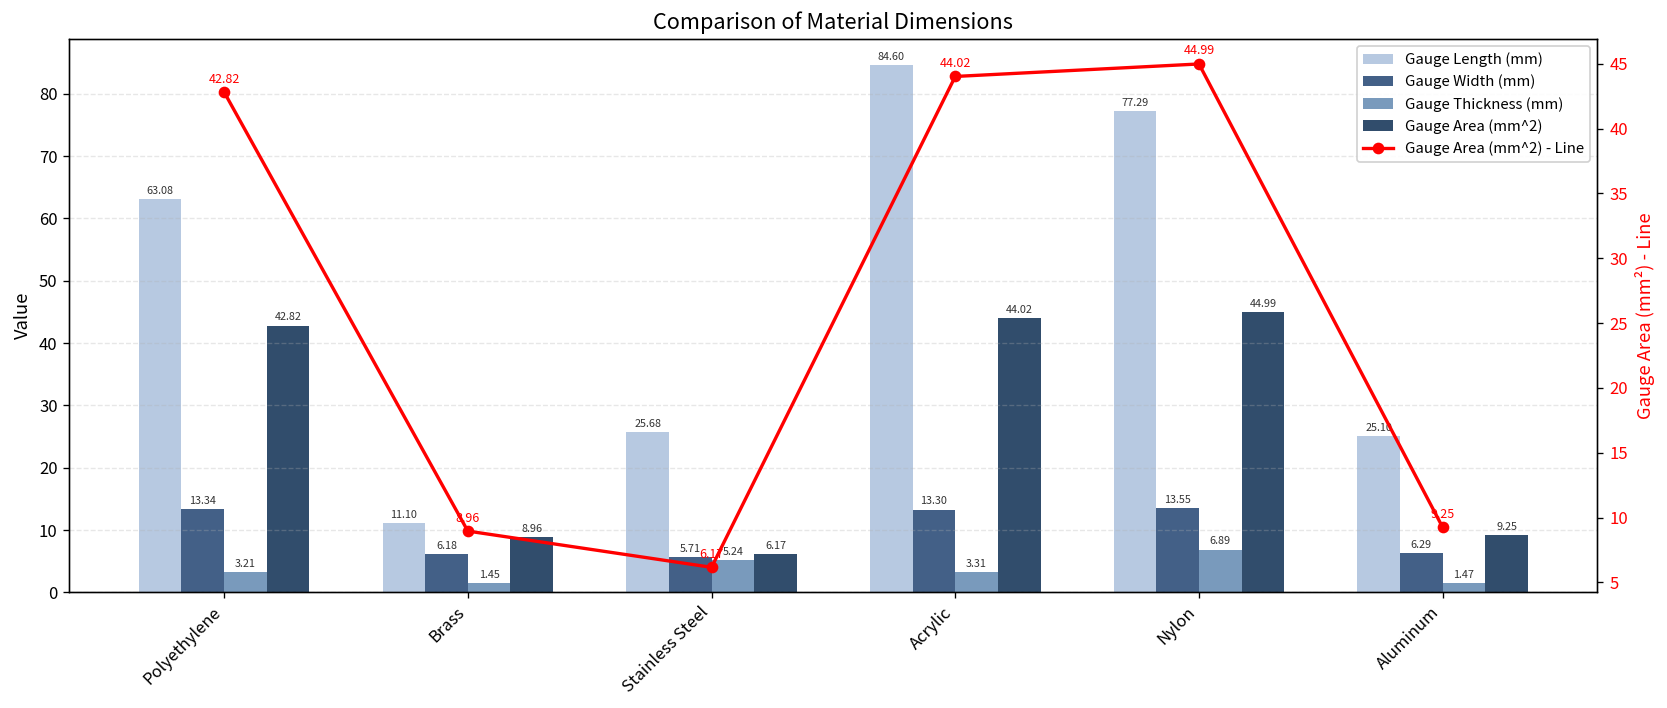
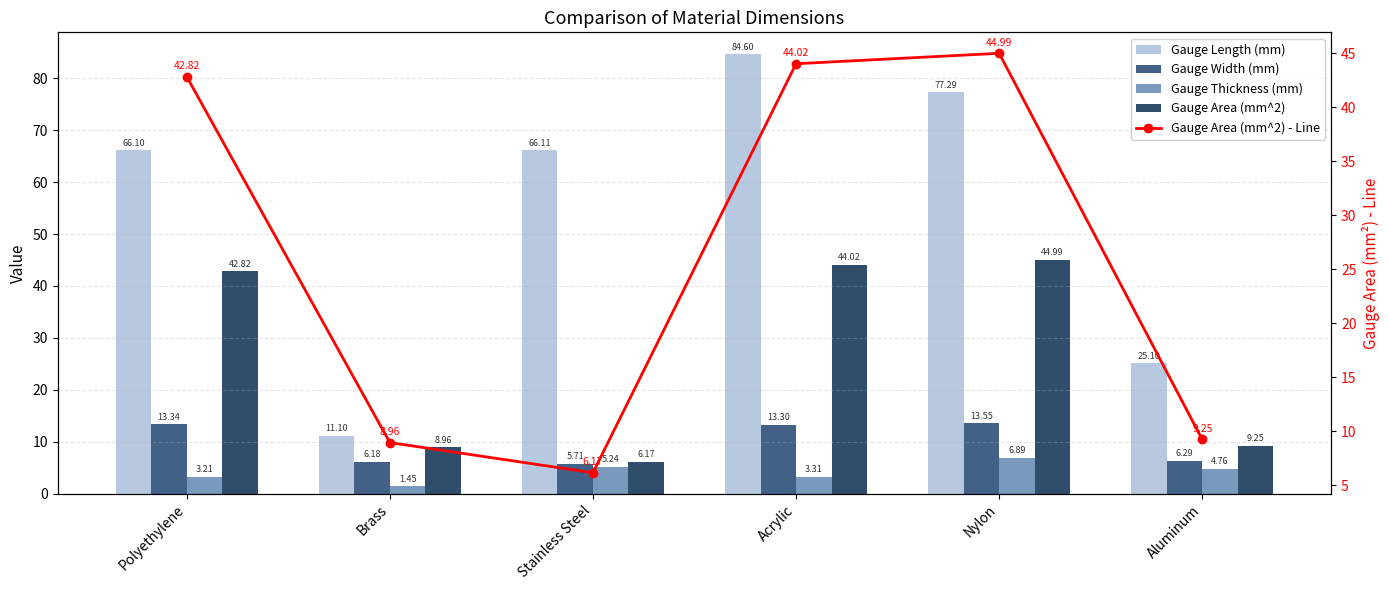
  {
    "Gauge Length (mm)": {
-     "Polyethylene": 63.08,
+     "Polyethylene": 66.10,
      "Brass": 11.10,
-     "Stainless Steel": 25.68,
+     "Stainless Steel": 66.11,
      "Acrylic": 84.60,
      "Nylon": 77.29,
      "Aluminum": 25.10
    },
    "Gauge Thickness (mm)": {
      "Polyethylene": 3.21,
      "Brass": 1.45,
      "Stainless Steel": 5.24,
      "Acrylic": 3.31,
      "Nylon": 6.89,
-     "Aluminum": 1.47
+     "Aluminum": 4.76
    },
    "Gauge Area (mm^2) - Line": {
      "Polyethylene": 42.82,
      "Brass": 8.96,
      "Stainless Steel": 6.17,
      "Acrylic": 44.02,
      "Nylon": 44.99,
      "Aluminum": 9.25
    }
  }
